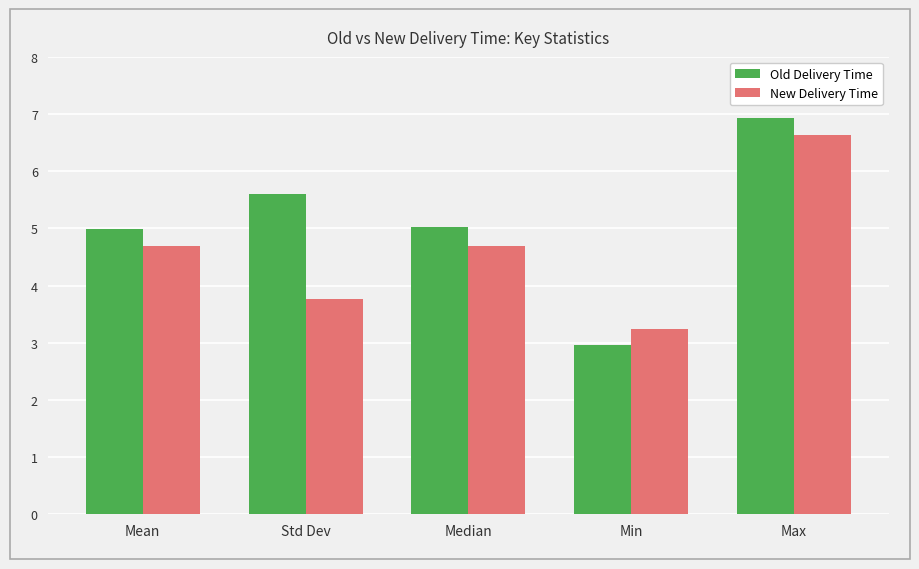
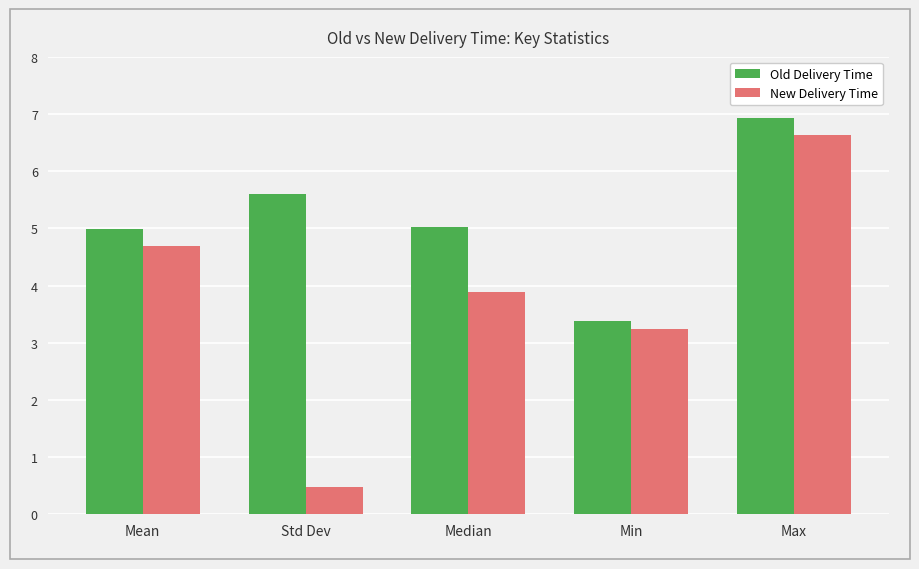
  {
    "Old Delivery Time": {
      "Mean": 5.0,
      "Std Dev": 5.6,
      "Median": 5.0,
-     "Min": 3.0,
+     "Min": 3.4,
      "Max": 6.9
    },
    "New Delivery Time": {
      "Mean": 4.7,
-     "Std Dev": 3.8,
-     "Median": 4.7,
+     "Std Dev": 0.5,
+     "Median": 3.9,
      "Min": 3.2,
      "Max": 6.6
    }
  }
